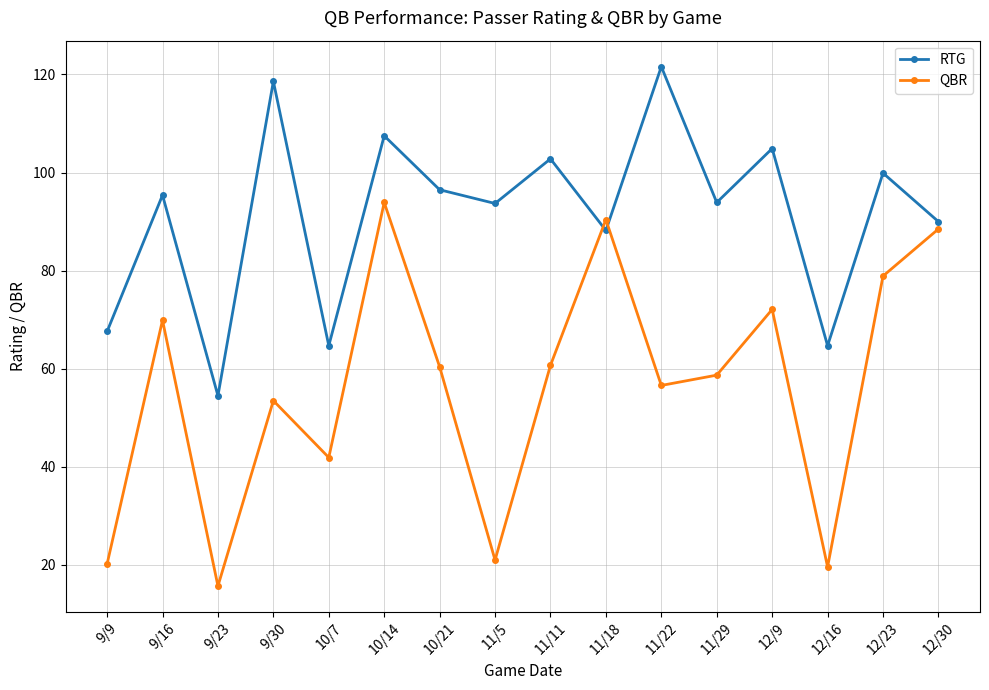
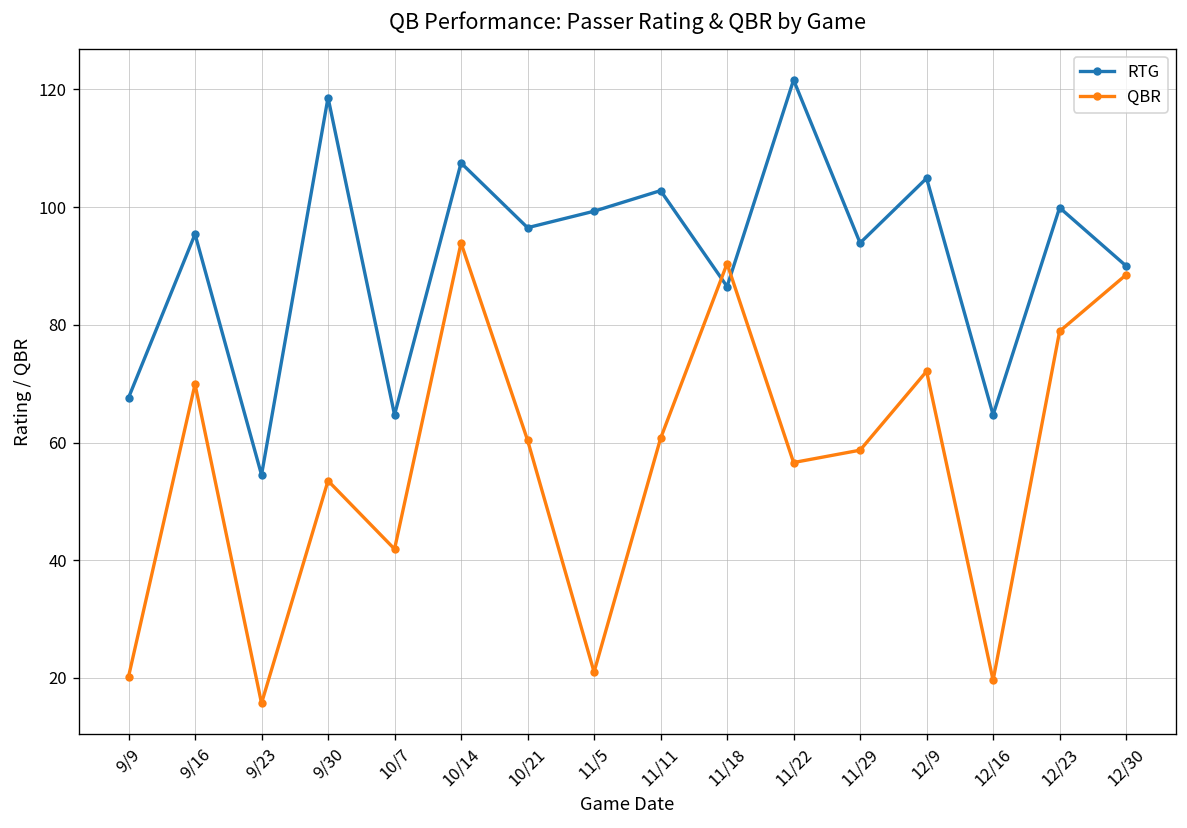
  {
    "RTG": {
      "9/9": 68,
      "9/16": 95,
      "9/23": 55,
      "9/30": 119,
      "10/7": 65,
      "10/14": 108,
      "10/21": 97,
-     "11/5": 94,
+     "11/5": 99,
      "11/11": 103,
-     "11/18": 88,
+     "11/18": 87,
      "11/22": 122,
      "11/29": 94,
      "12/9": 105,
      "12/16": 65,
      "12/23": 100,
      "12/30": 90
    },
    "QBR": {
      "9/9": 20,
      "9/16": 70,
      "9/23": 16,
      "9/30": 54,
      "10/7": 42,
      "10/14": 94,
      "10/21": 60,
      "11/5": 21,
      "11/11": 61,
      "11/18": 90,
      "11/22": 57,
      "11/29": 59,
      "12/9": 72,
      "12/16": 20,
      "12/23": 79,
      "12/30": 89
    }
  }
